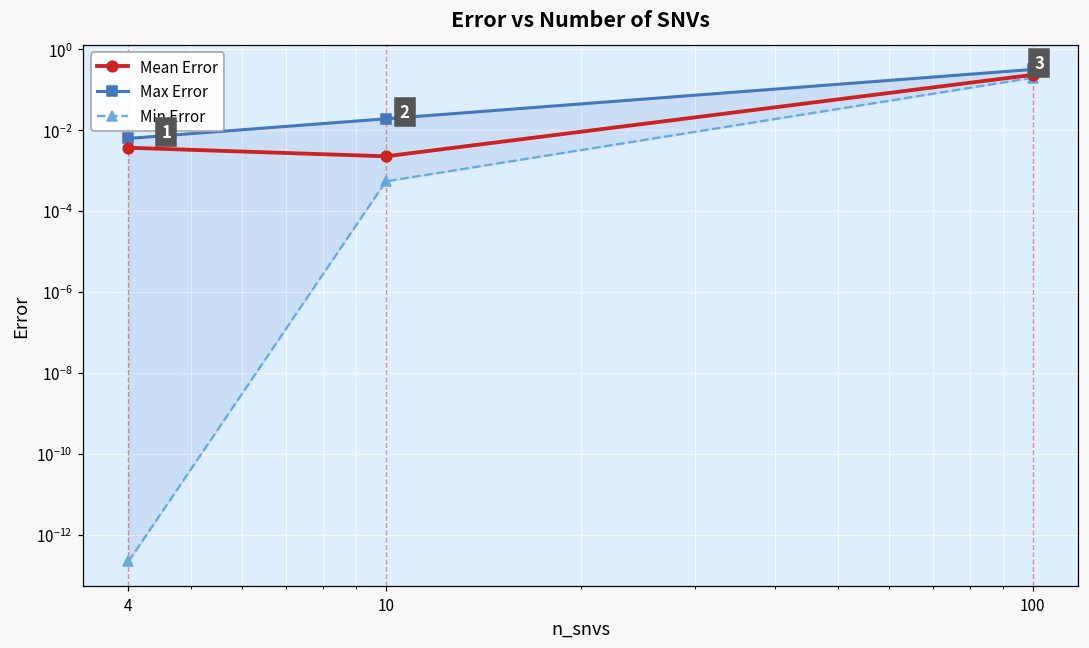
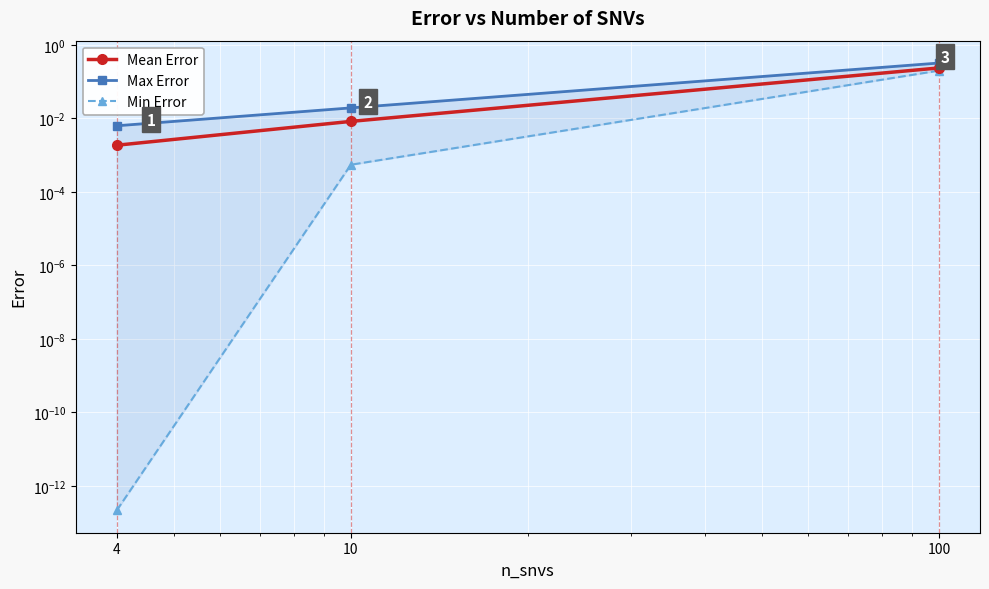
  {
    "Mean Error": {
-     "4": 0.004,
-     "10": 0.002
+     "4": 0.002,
+     "10": 0.008
    },
    "Max Error": {
      "4": 0.006
    },
    "Min Error": {
      "4": 0.000000000000,
      "10": 0.0005,
      "100": 0.2
    }
  }
